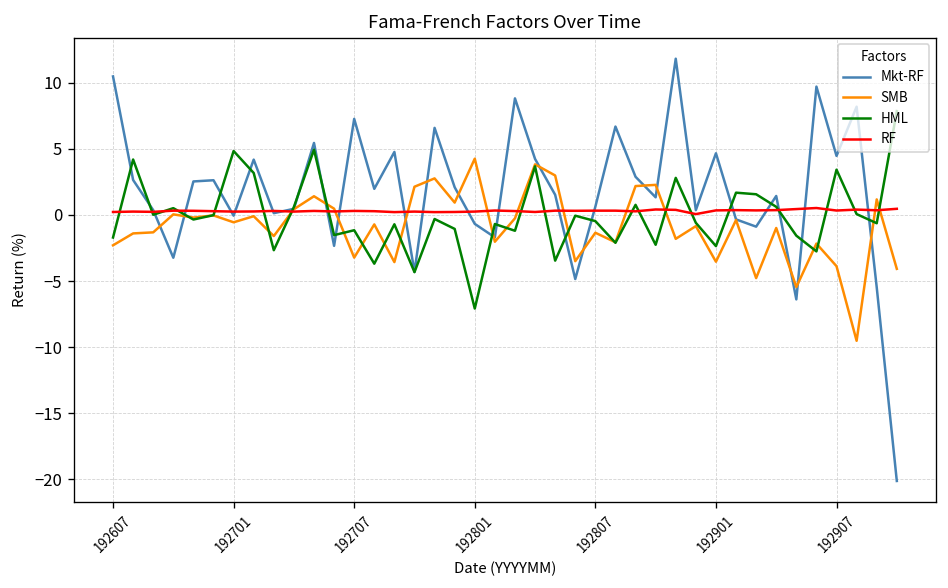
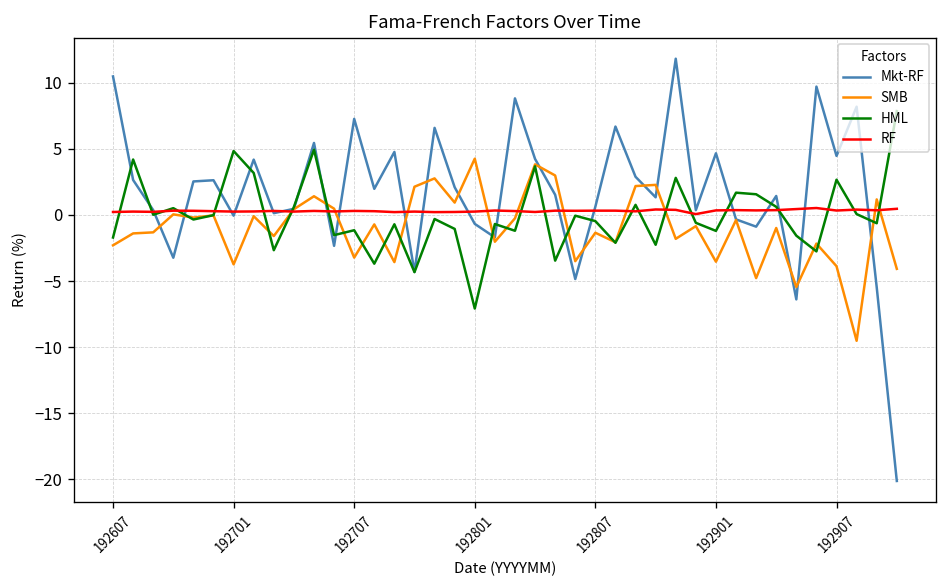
  {
    "Mkt-RF": {
      "192607": 10.5,
      "192701": -0.1,
      "192707": 7.3,
      "192801": -0.7,
      "192807": 0.6,
      "192901": 4.7,
      "192907": 4.5
    },
    "SMB": {
      "192607": -2.3,
-     "192701": -0.6,
+     "192701": -3.7,
      "192707": -3.2,
      "192801": 4.3,
      "192807": -1.4,
      "192901": -3.5,
      "192907": -3.9
    },
    "HML": {
      "192607": -1.7,
      "192701": 4.8,
      "192707": -1.2,
      "192801": -7.1,
      "192807": -0.5,
-     "192901": -2.4,
-     "192907": 3.4
+     "192901": -1.2,
+     "192907": 2.7
    },
    "RF": {
      "192607": 0.2,
      "192701": 0.3,
      "192707": 0.3,
      "192801": 0.3,
      "192807": 0.3,
      "192901": 0.3,
      "192907": 0.3
    }
  }
